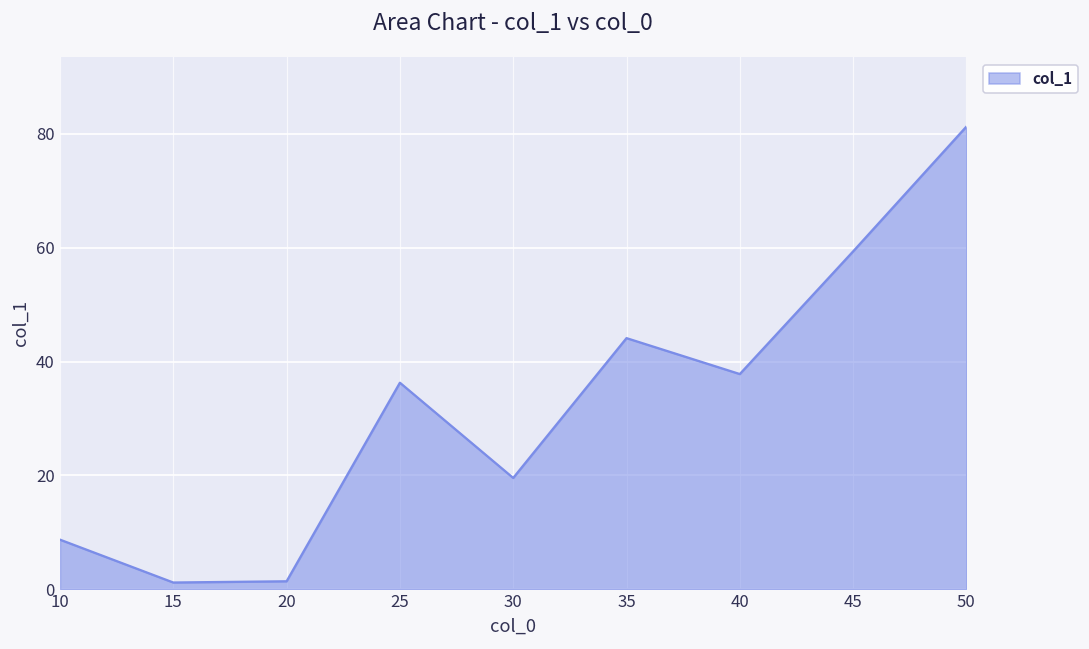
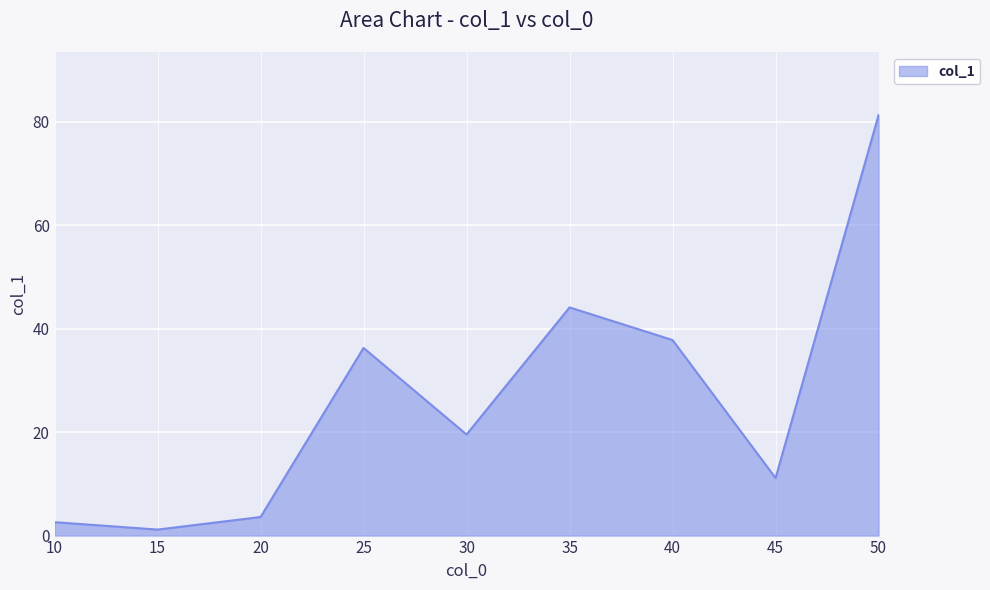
  {
-   "10": 9,
+   "10": 3,
    "15": 1,
-   "20": 1,
+   "20": 4,
    "25": 36,
    "30": 20,
    "35": 44,
    "40": 38,
-   "45": 59,
+   "45": 11,
    "50": 81
  }
